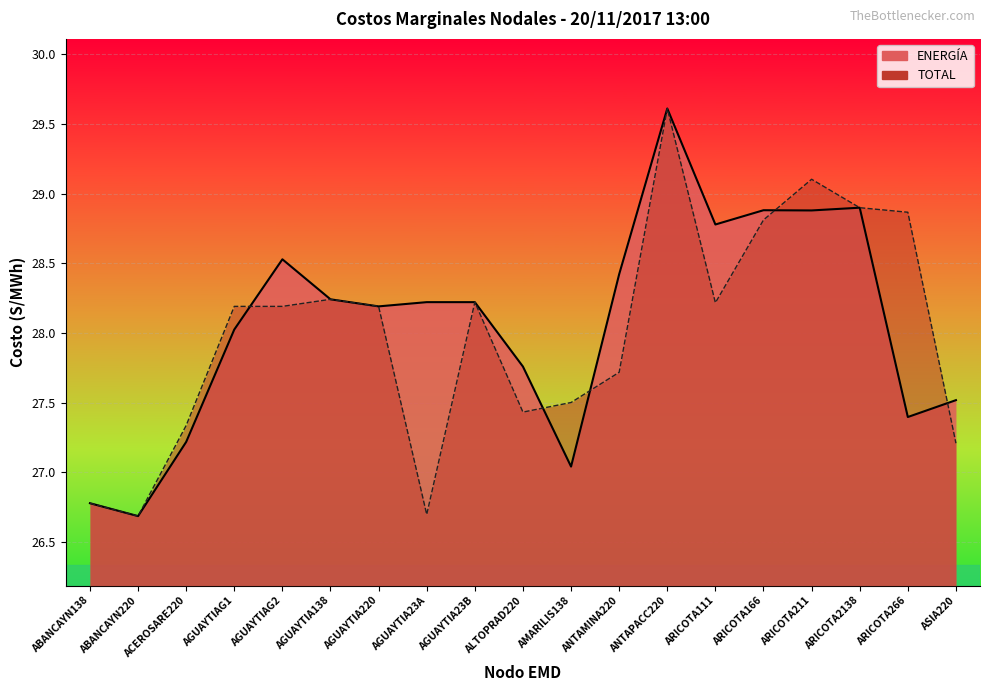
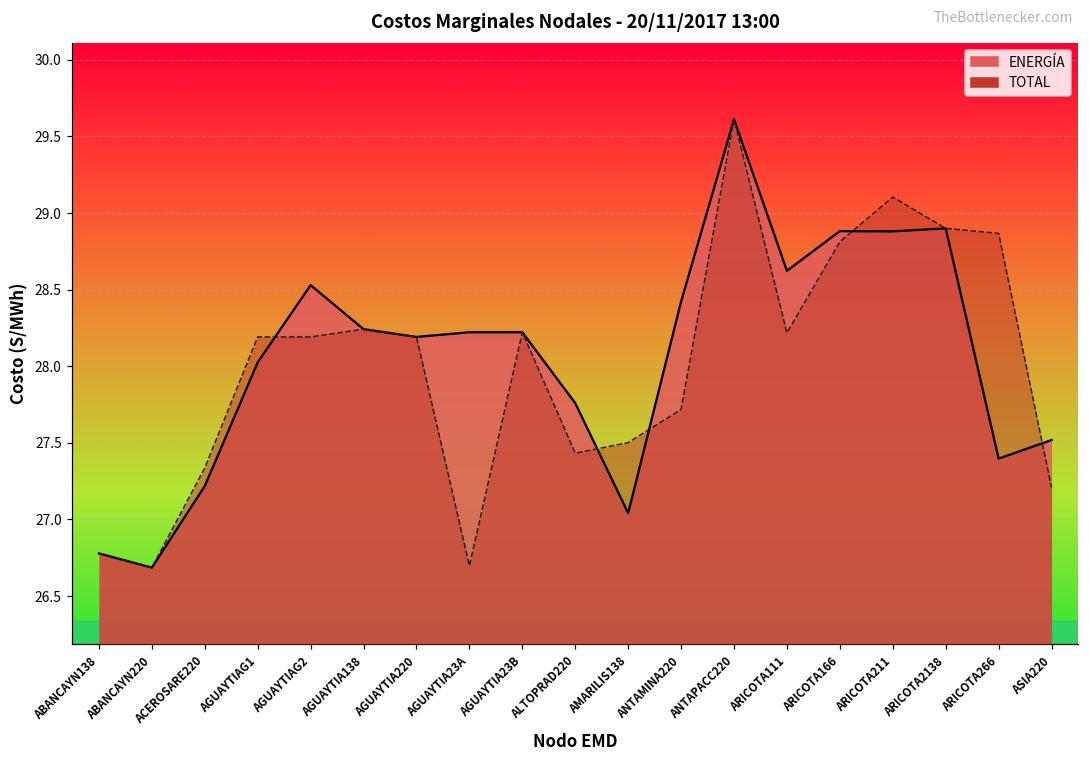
  {
    "ENERGÍA": {
      "ACEROSARE220": 27.22,
      "AGUAYTIAG1": 28.03,
      "AGUAYTIAG2": 28.53,
      "AGUAYTIA23A": 28.22,
      "ALTOPRAD220": 27.76,
      "AMARILIS138": 27.04,
      "ANTAMINA220": 28.42,
-     "ARICOTA111": 28.78,
+     "ARICOTA111": 28.62,
      "ARICOTA166": 28.88,
      "ARICOTA211": 28.88,
      "ARICOTA266": 27.40,
      "ASIA220": 27.52
    },
    "TOTAL": {
      "ACEROSARE220": 27.34,
      "AGUAYTIAG1": 28.19,
      "AGUAYTIAG2": 28.19,
      "AGUAYTIA23A": 26.70,
      "ALTOPRAD220": 27.43,
      "AMARILIS138": 27.50,
      "ANTAMINA220": 27.72,
      "ARICOTA111": 28.22,
      "ARICOTA166": 28.81,
      "ARICOTA211": 29.10,
      "ARICOTA266": 28.87,
      "ASIA220": 27.21
    }
  }
